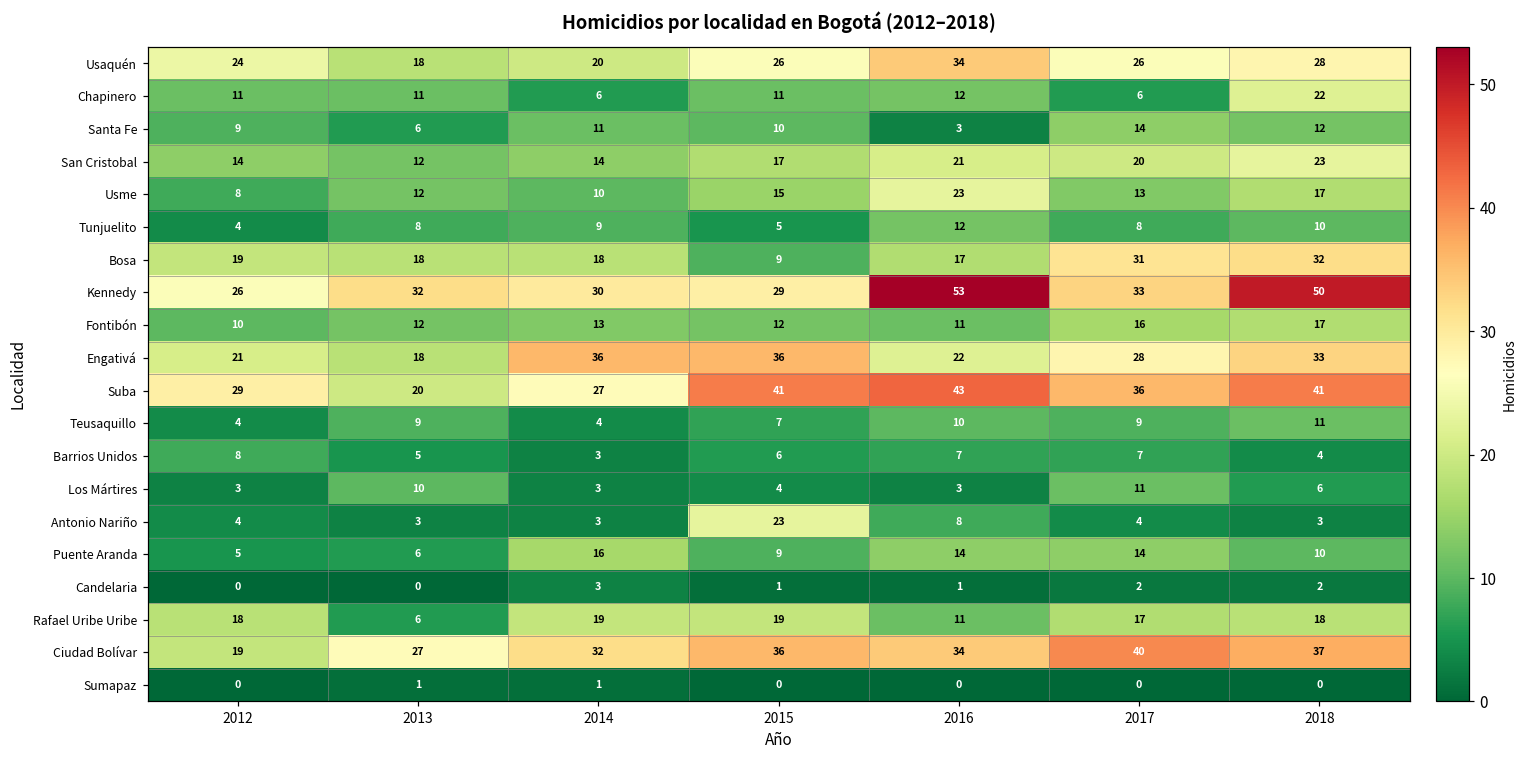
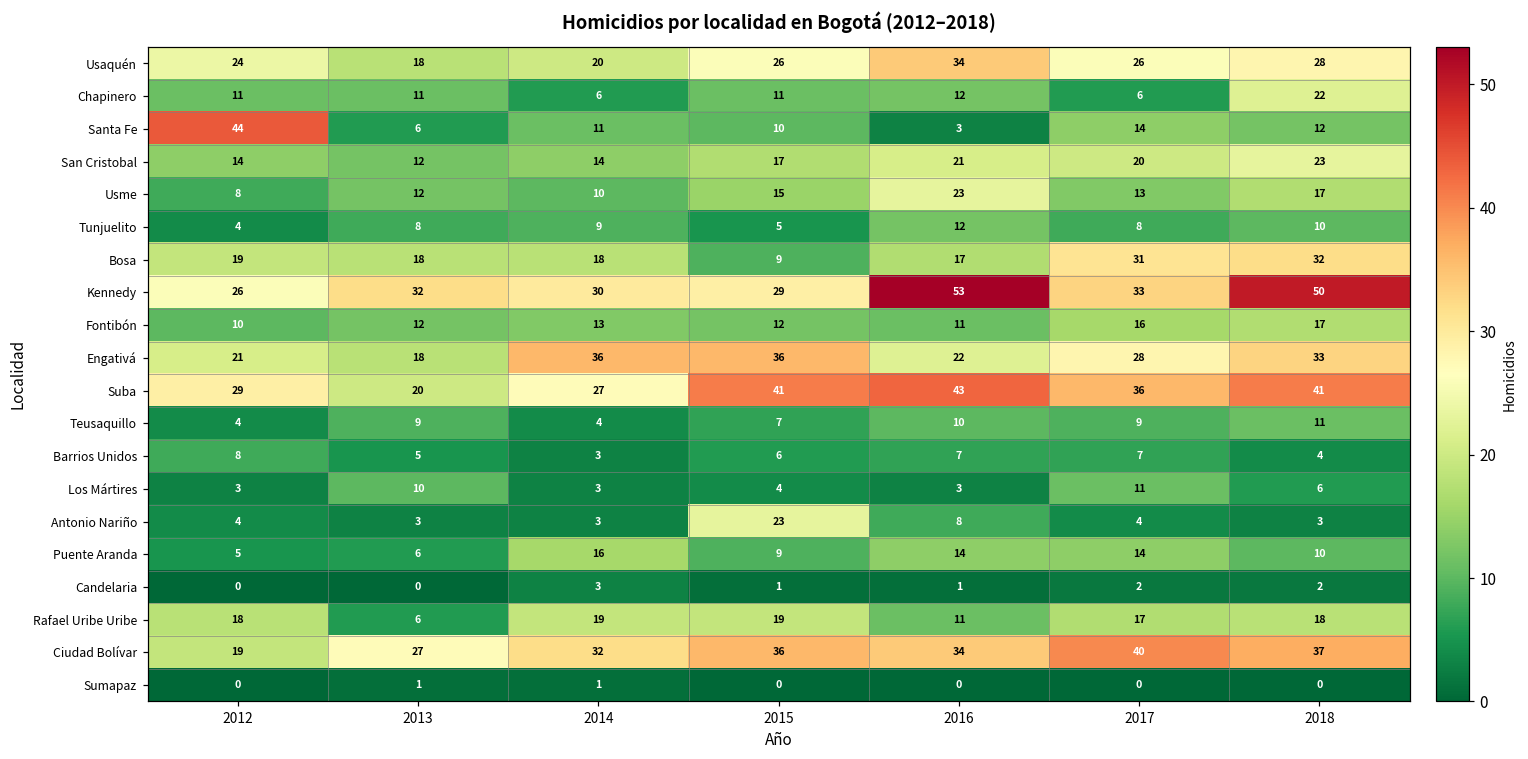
  {
    "Usaquén": {
      "2012": 24,
      "2013": 18,
      "2014": 20,
      "2015": 26,
      "2016": 34,
      "2017": 26,
      "2018": 28
    },
    "Chapinero": {
      "2012": 11,
      "2013": 11,
      "2014": 6,
      "2015": 11,
      "2016": 12,
      "2017": 6,
      "2018": 22
    },
    "Santa Fe": {
-     "2012": 9,
+     "2012": 44,
      "2013": 6,
      "2014": 11,
      "2015": 10,
      "2016": 3,
      "2017": 14,
      "2018": 12
    },
    "San Cristobal": {
      "2012": 14,
      "2013": 12,
      "2014": 14,
      "2015": 17,
      "2016": 21,
      "2017": 20,
      "2018": 23
    },
    "Usme": {
      "2012": 8,
      "2013": 12,
      "2014": 10,
      "2015": 15,
      "2016": 23,
      "2017": 13,
      "2018": 17
    },
    "Tunjuelito": {
      "2012": 4,
      "2013": 8,
      "2014": 9,
      "2015": 5,
      "2016": 12,
      "2017": 8,
      "2018": 10
    },
    "Bosa": {
      "2012": 19,
      "2013": 18,
      "2014": 18,
      "2015": 9,
      "2016": 17,
      "2017": 31,
      "2018": 32
    },
    "Kennedy": {
      "2012": 26,
      "2013": 32,
      "2014": 30,
      "2015": 29,
      "2016": 53,
      "2017": 33,
      "2018": 50
    },
    "Fontibón": {
      "2012": 10,
      "2013": 12,
      "2014": 13,
      "2015": 12,
      "2016": 11,
      "2017": 16,
      "2018": 17
    },
    "Engativá": {
      "2012": 21,
      "2013": 18,
      "2014": 36,
      "2015": 36,
      "2016": 22,
      "2017": 28,
      "2018": 33
    },
    "Suba": {
      "2012": 29,
      "2013": 20,
      "2014": 27,
      "2015": 41,
      "2016": 43,
      "2017": 36,
      "2018": 41
    },
    "Teusaquillo": {
      "2012": 4,
      "2013": 9,
      "2014": 4,
      "2015": 7,
      "2016": 10,
      "2017": 9,
      "2018": 11
    },
    "Barrios Unidos": {
      "2012": 8,
      "2013": 5,
      "2014": 3,
      "2015": 6,
      "2016": 7,
      "2017": 7,
      "2018": 4
    },
    "Los Mártires": {
      "2012": 3,
      "2013": 10,
      "2014": 3,
      "2015": 4,
      "2016": 3,
      "2017": 11,
      "2018": 6
    },
    "Antonio Nariño": {
      "2012": 4,
      "2013": 3,
      "2014": 3,
      "2015": 23,
      "2016": 8,
      "2017": 4,
      "2018": 3
    },
    "Puente Aranda": {
      "2012": 5,
      "2013": 6,
      "2014": 16,
      "2015": 9,
      "2016": 14,
      "2017": 14,
      "2018": 10
    },
    "Candelaria": {
      "2012": 0,
      "2013": 0,
      "2014": 3,
      "2015": 1,
      "2016": 1,
      "2017": 2,
      "2018": 2
    },
    "Rafael Uribe Uribe": {
      "2012": 18,
      "2013": 6,
      "2014": 19,
      "2015": 19,
      "2016": 11,
      "2017": 17,
      "2018": 18
    },
    "Ciudad Bolívar": {
      "2012": 19,
      "2013": 27,
      "2014": 32,
      "2015": 36,
      "2016": 34,
      "2017": 40,
      "2018": 37
    },
    "Sumapaz": {
      "2012": 0,
      "2013": 1,
      "2014": 1,
      "2015": 0,
      "2016": 0,
      "2017": 0,
      "2018": 0
    }
  }
